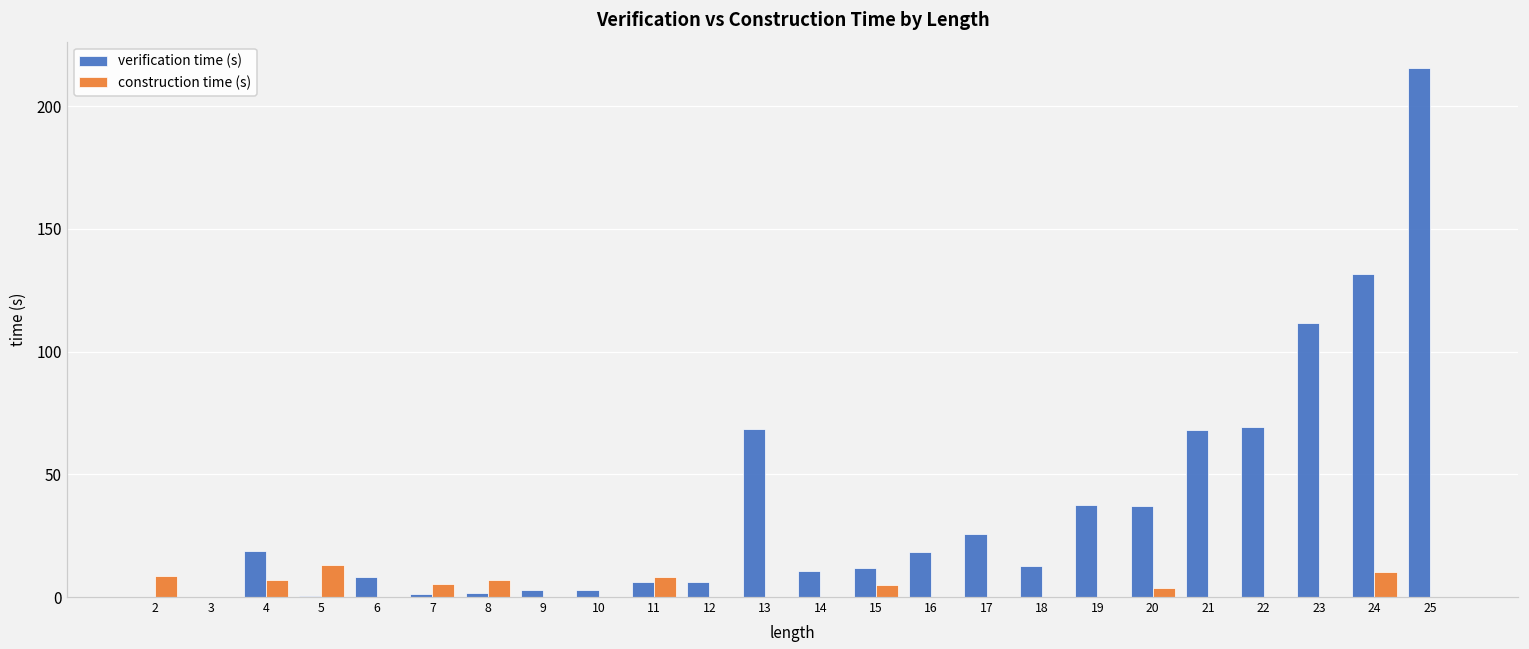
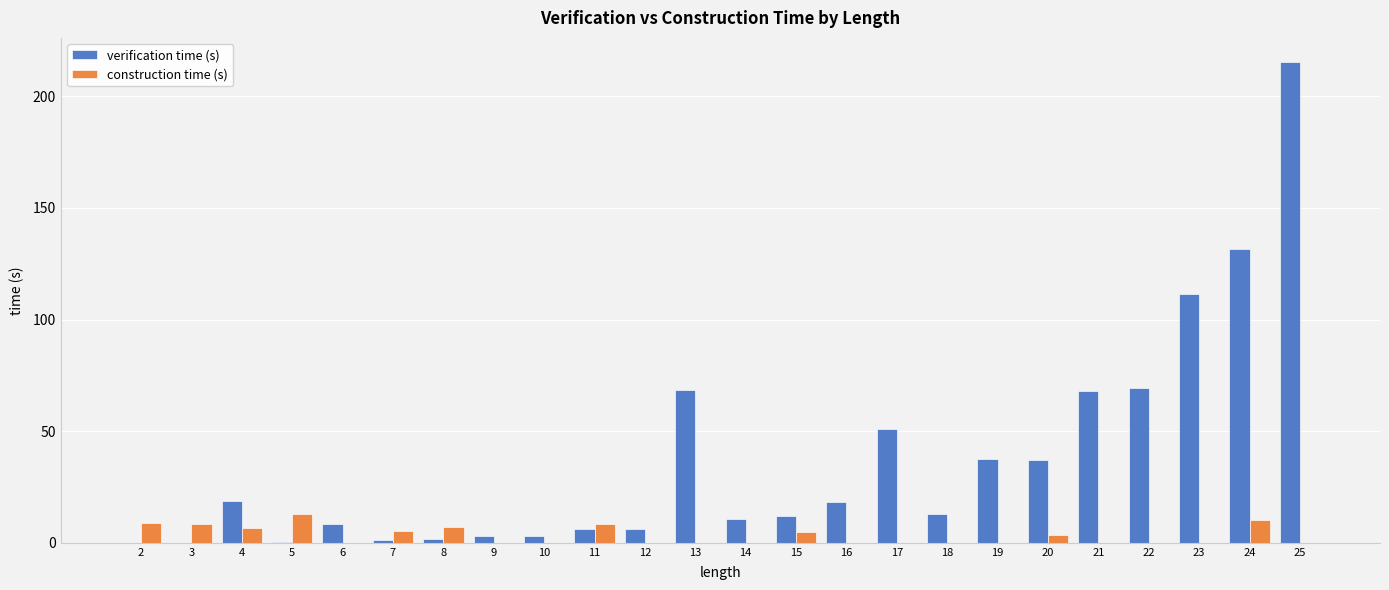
  {
    "verification time (s)": {
      "4": 19,
      "6": 8,
      "7": 1,
      "8": 2,
      "9": 3,
      "10": 3,
      "11": 6,
      "12": 6,
      "13": 68,
      "14": 11,
      "15": 12,
      "16": 18,
-     "17": 26,
+     "17": 51,
      "18": 13,
      "19": 37,
      "20": 37,
      "21": 68,
      "22": 69,
      "23": 112,
      "24": 132,
      "25": 215
    },
    "construction time (s)": {
      "2": 9,
-     "3": 0,
+     "3": 8,
      "4": 7,
      "5": 13,
      "7": 5,
      "8": 7,
      "11": 8,
      "15": 5,
      "20": 4,
      "24": 10
    }
  }
